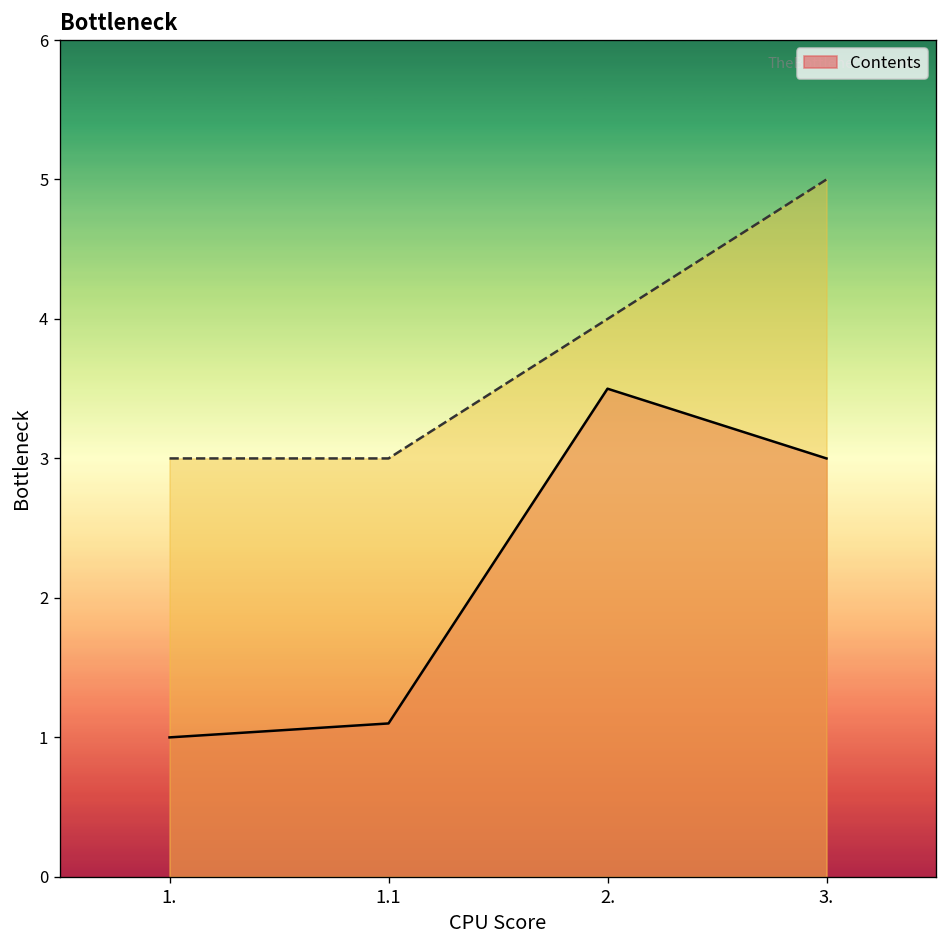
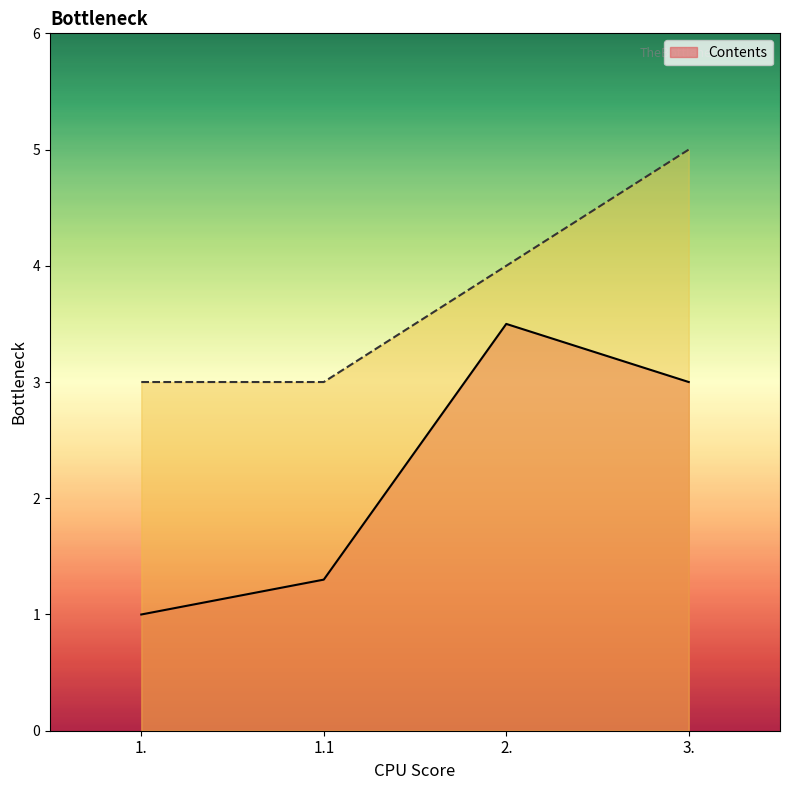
  {
    "Contents": {
      "1.": 1.0,
-     "1.1": 1.1,
+     "1.1": 1.3,
      "2.": 3.5,
      "3.": 3.0
    }
  }
